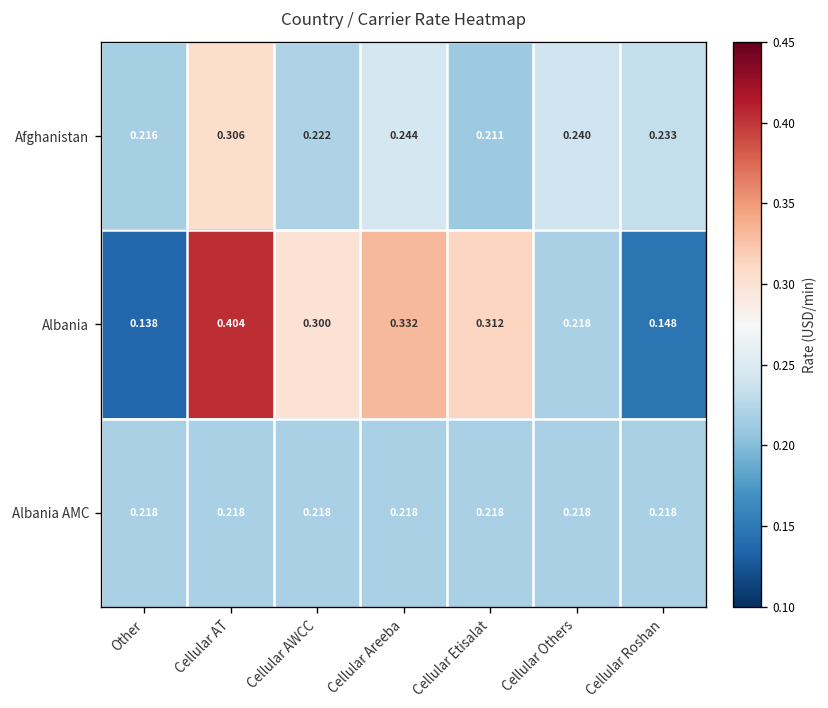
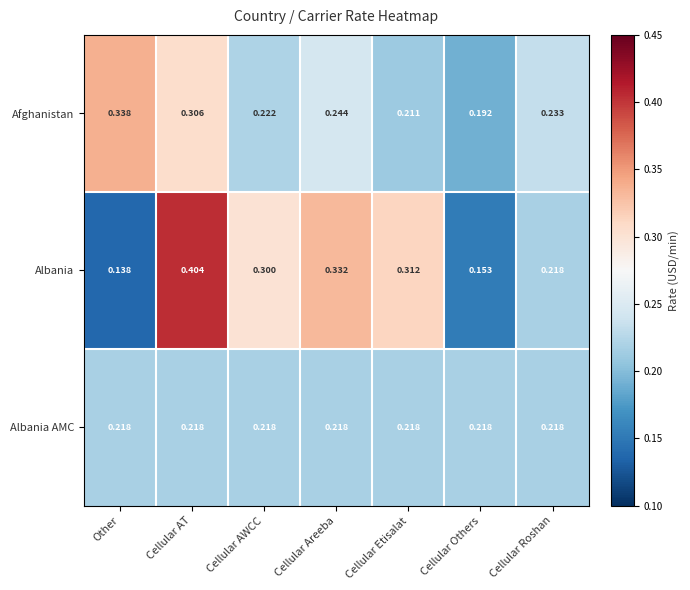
  {
    "Afghanistan": {
-     "Other": 0.216,
+     "Other": 0.338,
      "Cellular AT": 0.306,
      "Cellular AWCC": 0.222,
      "Cellular Areeba": 0.244,
      "Cellular Etisalat": 0.211,
-     "Cellular Others": 0.240,
+     "Cellular Others": 0.192,
      "Cellular Roshan": 0.233
    },
    "Albania": {
      "Other": 0.138,
      "Cellular AT": 0.404,
      "Cellular AWCC": 0.300,
      "Cellular Areeba": 0.332,
      "Cellular Etisalat": 0.312,
-     "Cellular Others": 0.218,
-     "Cellular Roshan": 0.148
+     "Cellular Others": 0.153,
+     "Cellular Roshan": 0.218
    },
    "Albania AMC": {
      "Other": 0.218,
      "Cellular AT": 0.218,
      "Cellular AWCC": 0.218,
      "Cellular Areeba": 0.218,
      "Cellular Etisalat": 0.218,
      "Cellular Others": 0.218,
      "Cellular Roshan": 0.218
    }
  }
